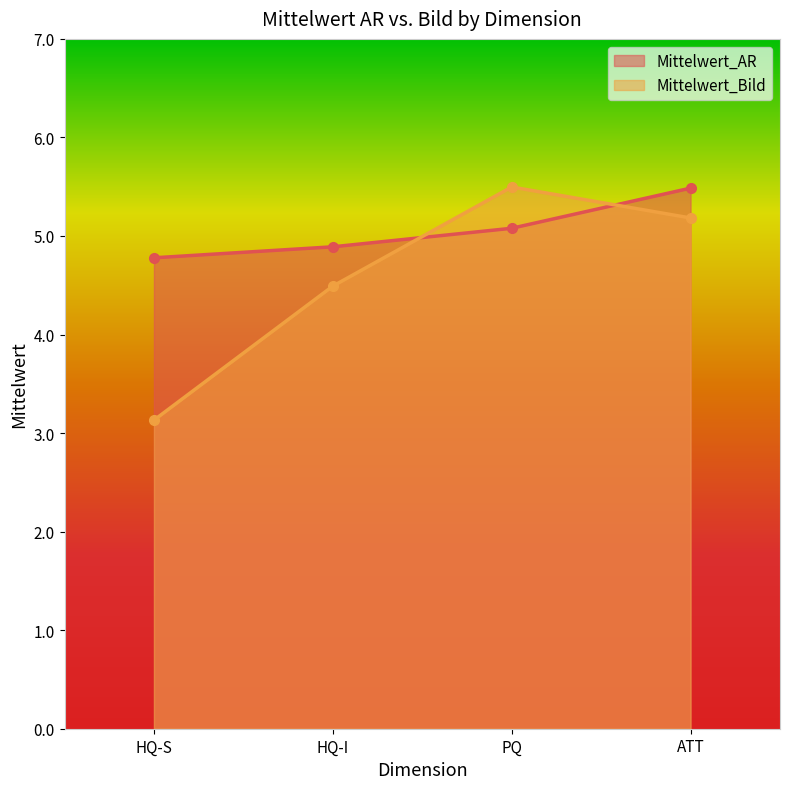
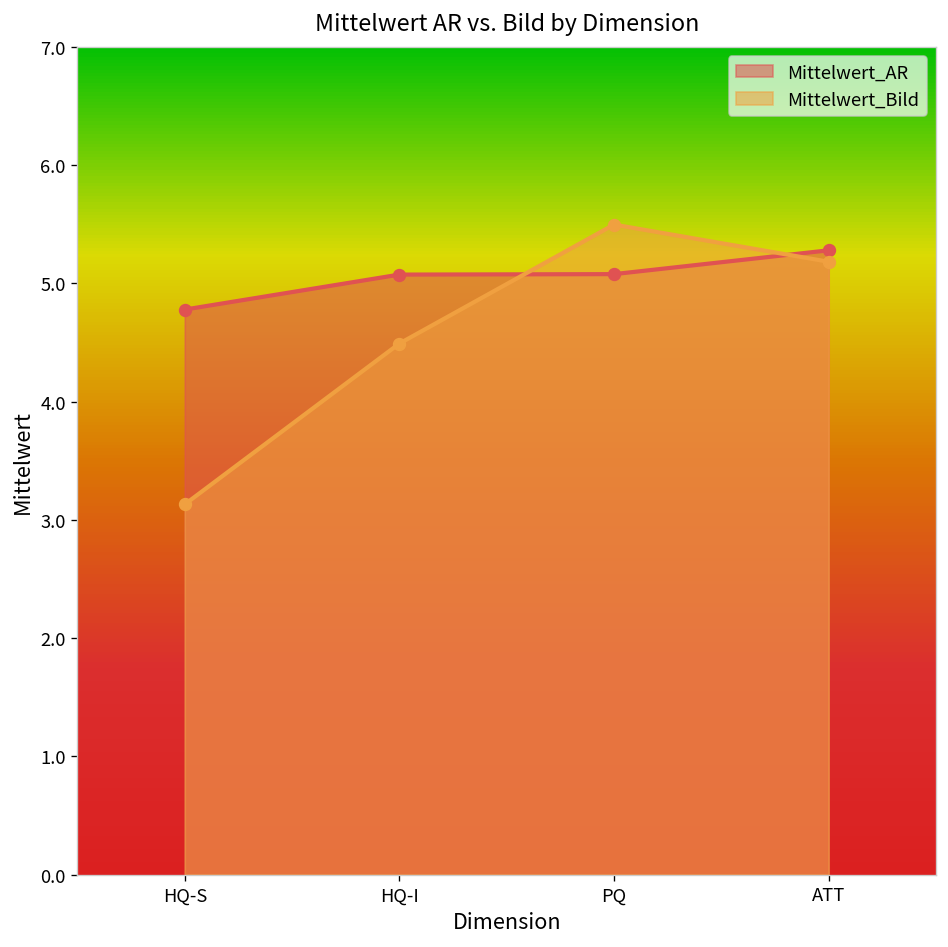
  {
    "Mittelwert_AR": {
      "HQ-S": 4.8,
-     "HQ-I": 4.9,
+     "HQ-I": 5.1,
      "PQ": 5.1,
-     "ATT": 5.5
+     "ATT": 5.3
    },
    "Mittelwert_Bild": {
      "HQ-S": 3.1,
      "HQ-I": 4.5,
      "PQ": 5.5,
      "ATT": 5.2
    }
  }
